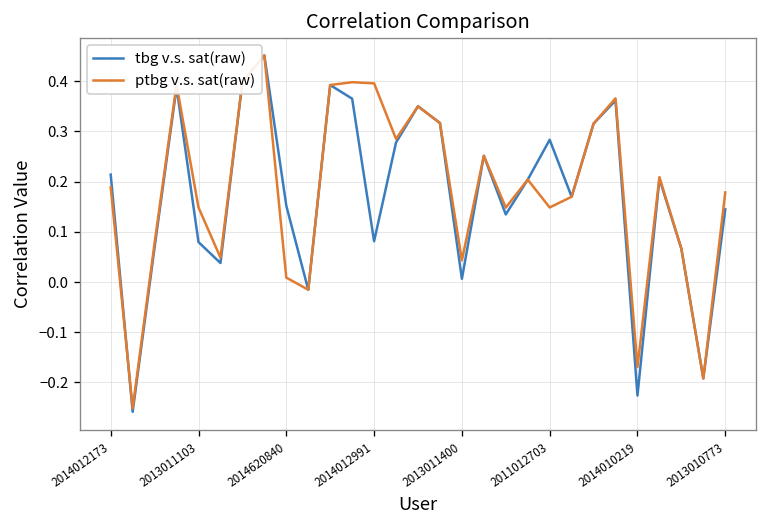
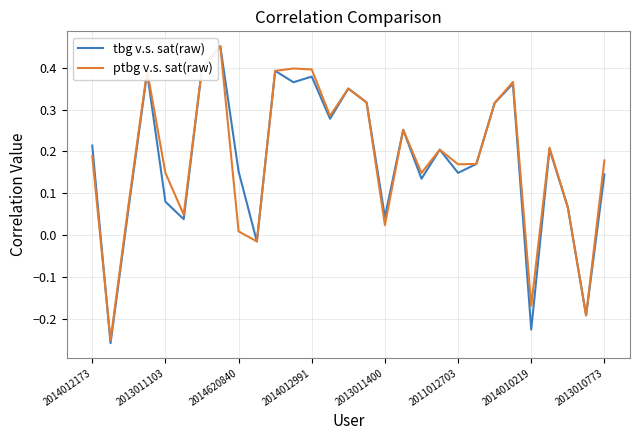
  {
    "tbg v.s. sat(raw)": {
      "2014012173": 0.21,
      "2013011103": 0.08,
      "2014620840": 0.15,
-     "2014012991": 0.08,
-     "2013011400": 0.01,
-     "2011012703": 0.28,
+     "2014012991": 0.38,
+     "2013011400": 0.04,
+     "2011012703": 0.15,
      "2014010219": -0.23,
      "2013010773": 0.14
    },
    "ptbg v.s. sat(raw)": {
      "2014012173": 0.19,
      "2013011103": 0.15,
      "2014620840": 0.01,
      "2014012991": 0.40,
-     "2013011400": 0.04,
-     "2011012703": 0.15,
+     "2013011400": 0.02,
+     "2011012703": 0.17,
      "2014010219": -0.17,
      "2013010773": 0.18
    }
  }
